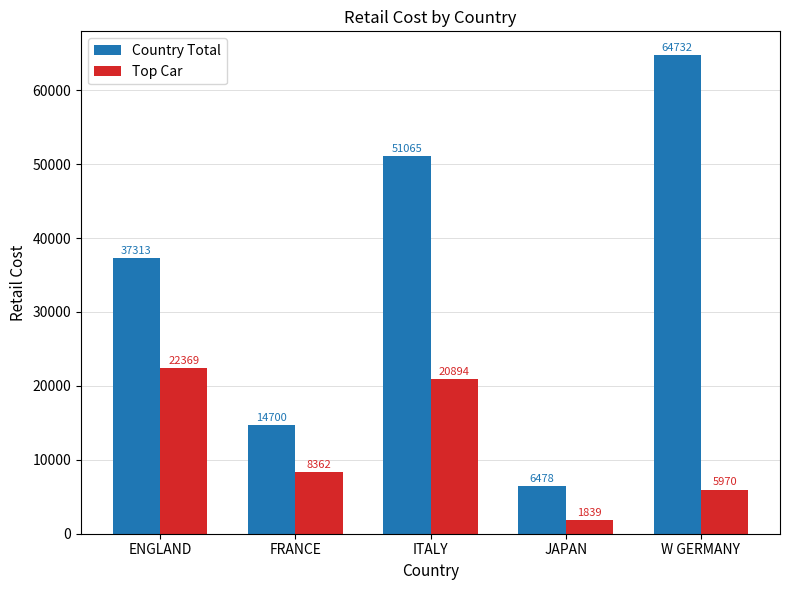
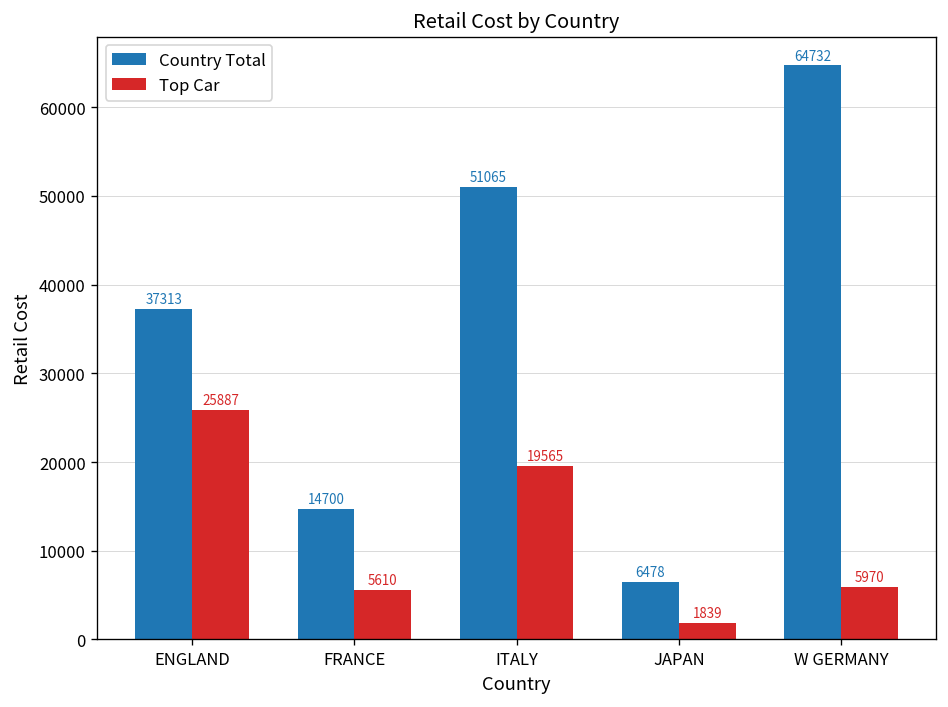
  {
    "Country Total": {
      "ENGLAND": 37313,
      "FRANCE": 14700,
      "ITALY": 51065,
      "JAPAN": 6478,
      "W GERMANY": 64732
    },
    "Top Car": {
-     "ENGLAND": 22369,
-     "FRANCE": 8362,
-     "ITALY": 20894,
+     "ENGLAND": 25887,
+     "FRANCE": 5610,
+     "ITALY": 19565,
      "JAPAN": 1839,
      "W GERMANY": 5970
    }
  }
